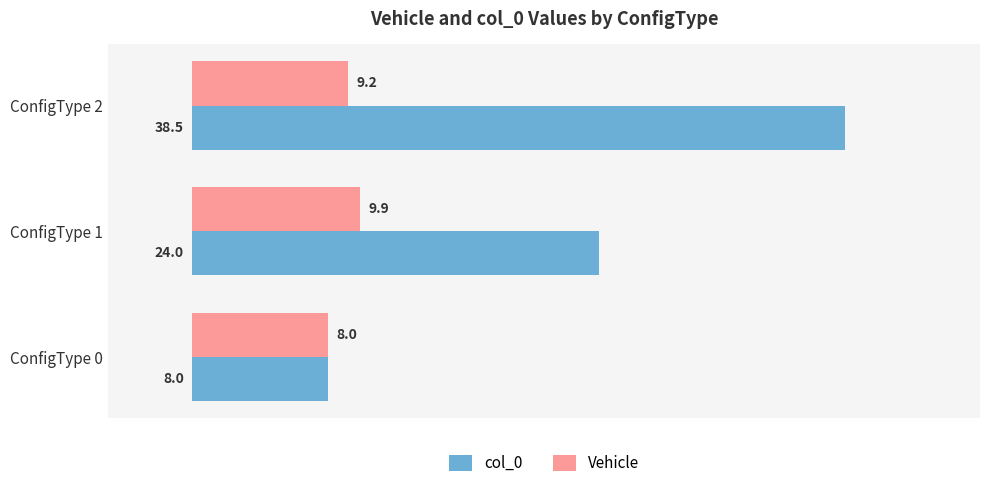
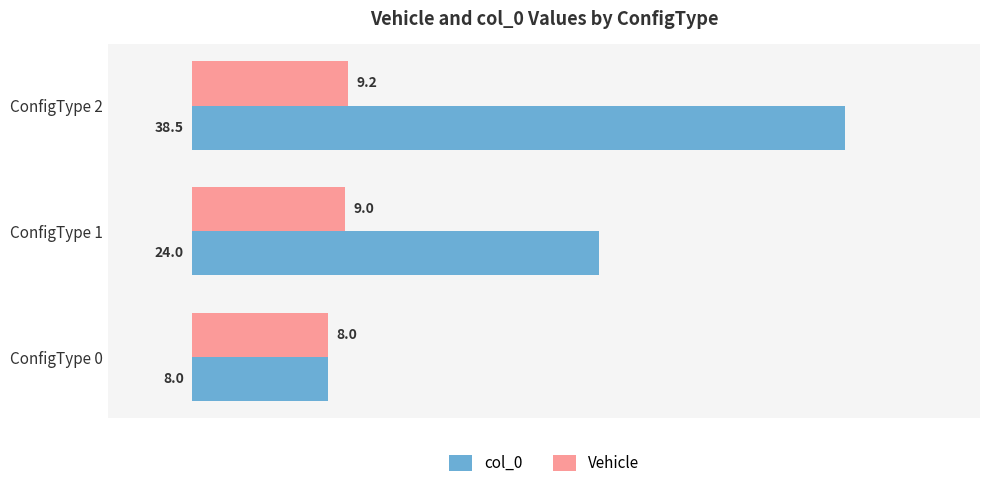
  {
    "Vehicle": {
      "ConfigType 2": 9.2,
-     "ConfigType 1": 9.9,
+     "ConfigType 1": 9.0,
      "ConfigType 0": 8.0
    }
  }
